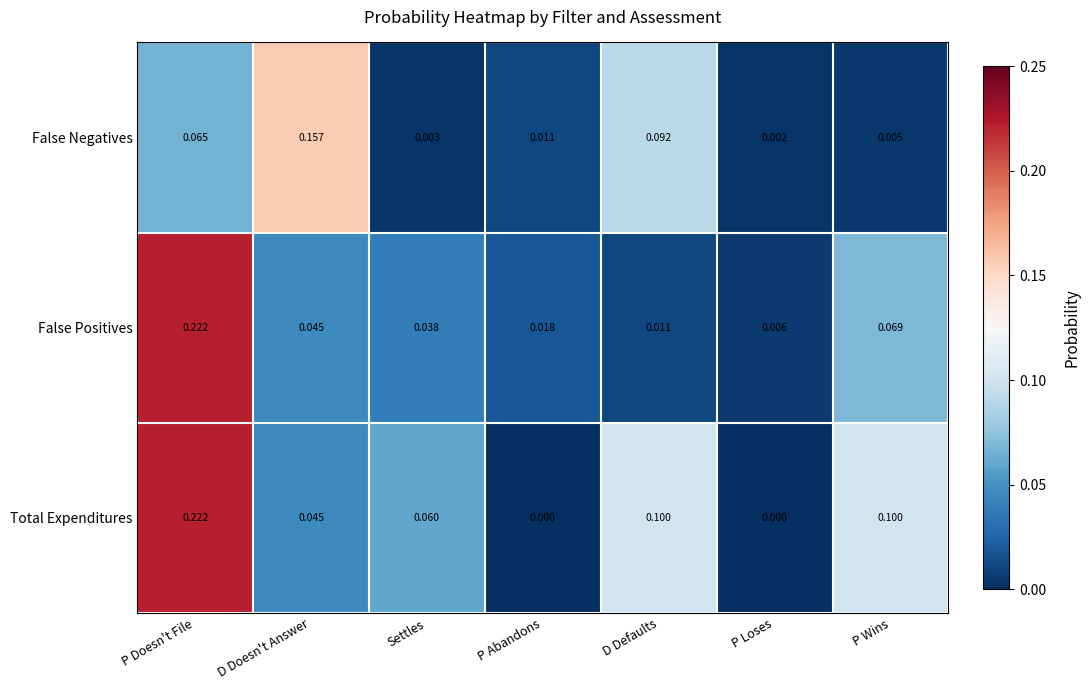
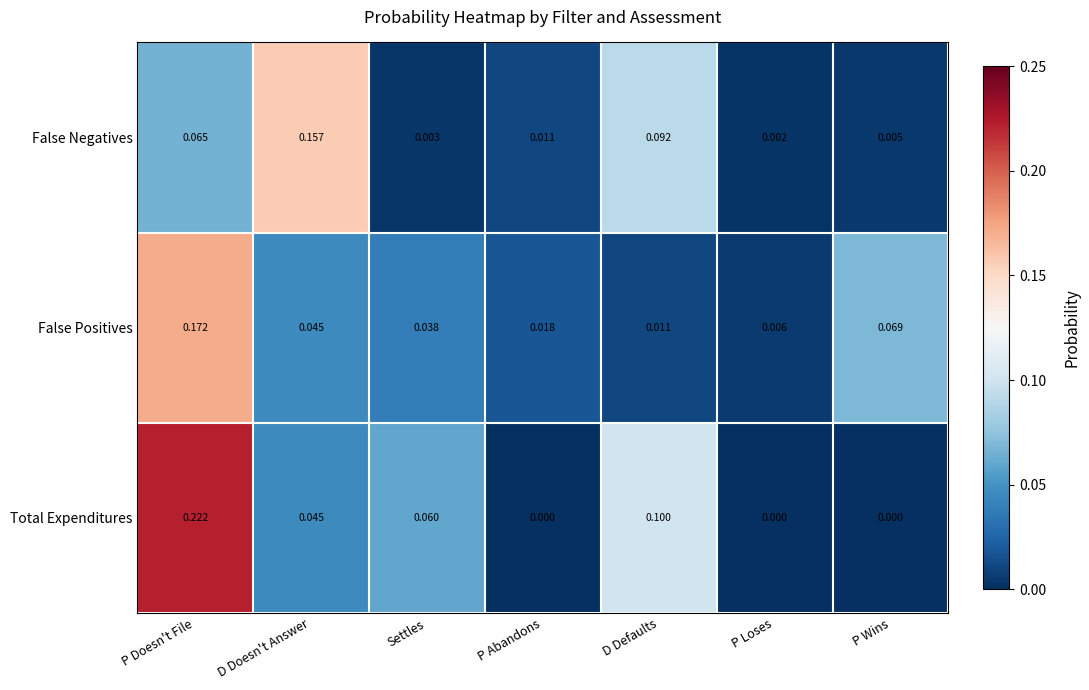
  {
    "False Negatives": {
      "P Doesn't File": 0.065,
      "D Doesn't Answer": 0.157,
      "Settles": 0.003,
      "P Abandons": 0.011,
      "D Defaults": 0.092,
      "P Loses": 0.002,
      "P Wins": 0.005
    },
    "False Positives": {
-     "P Doesn't File": 0.222,
+     "P Doesn't File": 0.172,
      "D Doesn't Answer": 0.045,
      "Settles": 0.038,
      "P Abandons": 0.018,
      "D Defaults": 0.011,
      "P Loses": 0.006,
      "P Wins": 0.069
    },
    "Total Expenditures": {
      "P Doesn't File": 0.222,
      "D Doesn't Answer": 0.045,
      "Settles": 0.060,
      "P Abandons": 0.000,
      "D Defaults": 0.100,
      "P Loses": 0.000,
-     "P Wins": 0.100
+     "P Wins": 0.000
    }
  }
